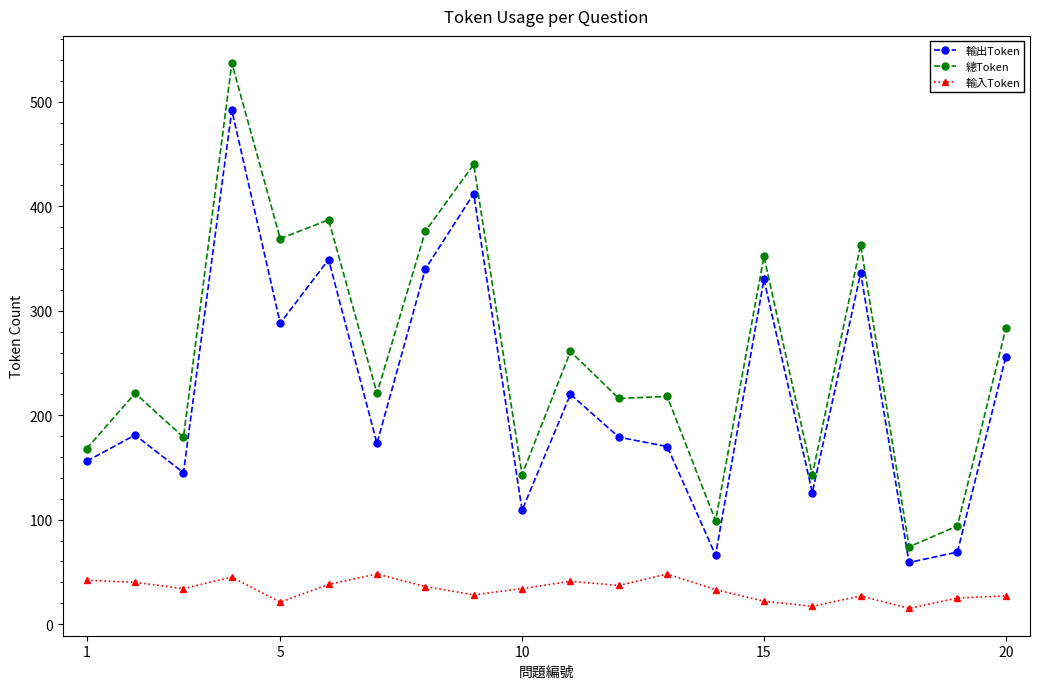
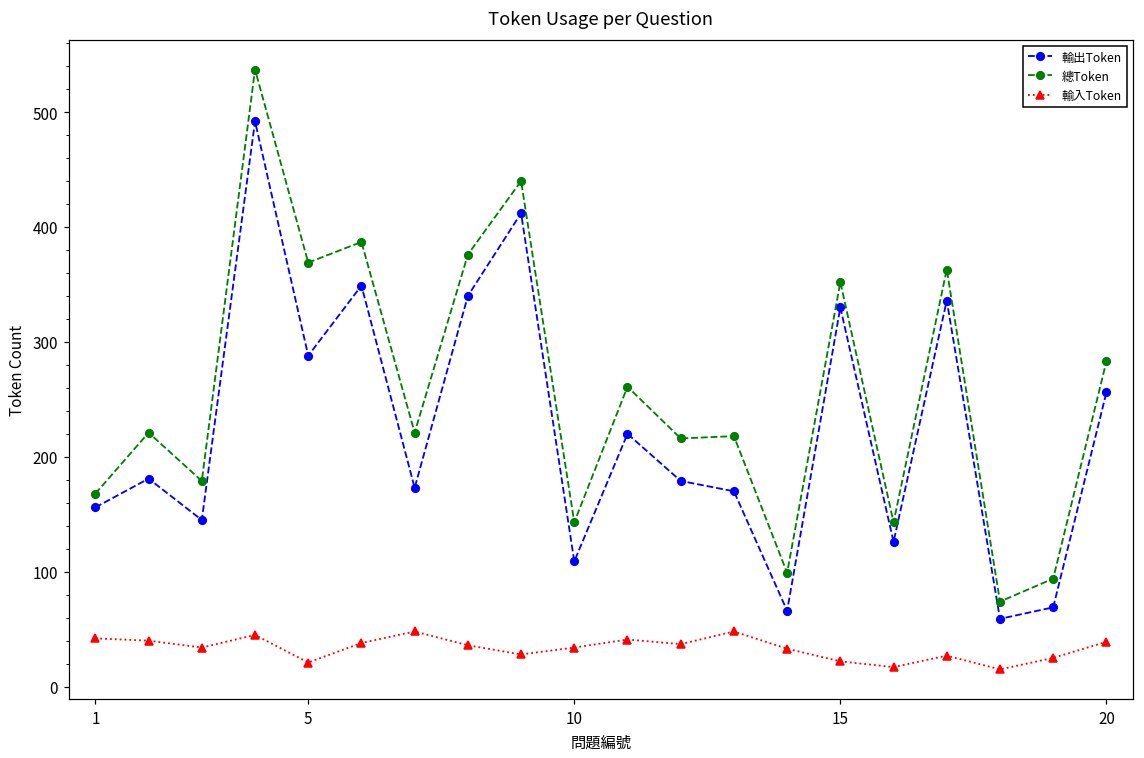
  {
    "輸出Token": {
      "1": 156,
      "5": 288,
      "10": 109,
      "15": 330,
      "20": 256
    },
    "總Token": {
      "1": 168,
      "5": 369,
      "10": 143,
      "15": 352,
      "20": 283
    },
    "輸入Token": {
      "1": 42,
      "5": 21,
      "10": 34,
      "15": 22,
-     "20": 27
+     "20": 39
    }
  }
